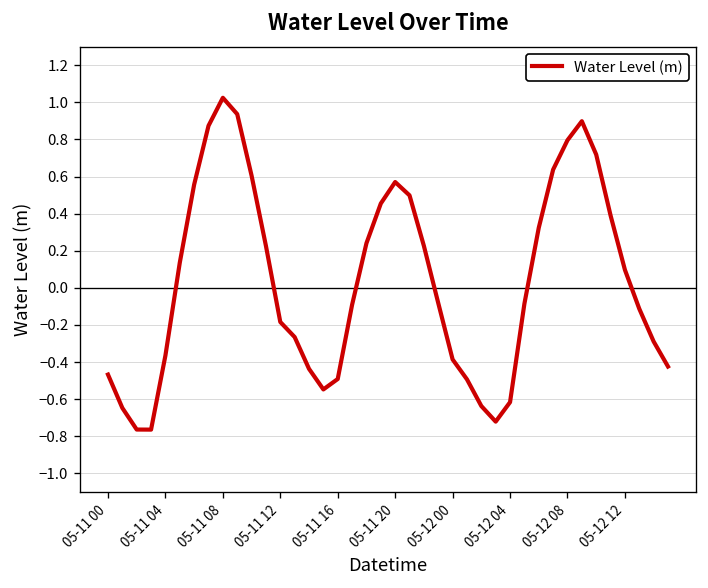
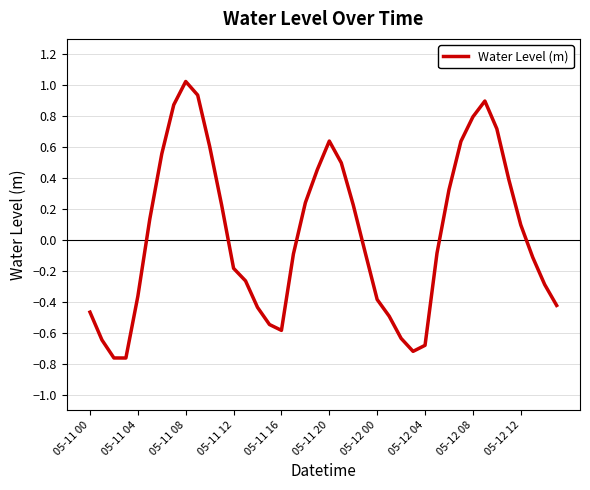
  {
    "05-11 00": -0.47,
    "05-11 04": -0.36,
    "05-11 08": 1.02,
    "05-11 12": -0.18,
-   "05-11 16": -0.49,
-   "05-11 20": 0.57,
+   "05-11 16": -0.59,
+   "05-11 20": 0.64,
    "05-12 00": -0.39,
-   "05-12 04": -0.62,
+   "05-12 04": -0.68,
    "05-12 08": 0.80,
    "05-12 12": 0.10
  }
